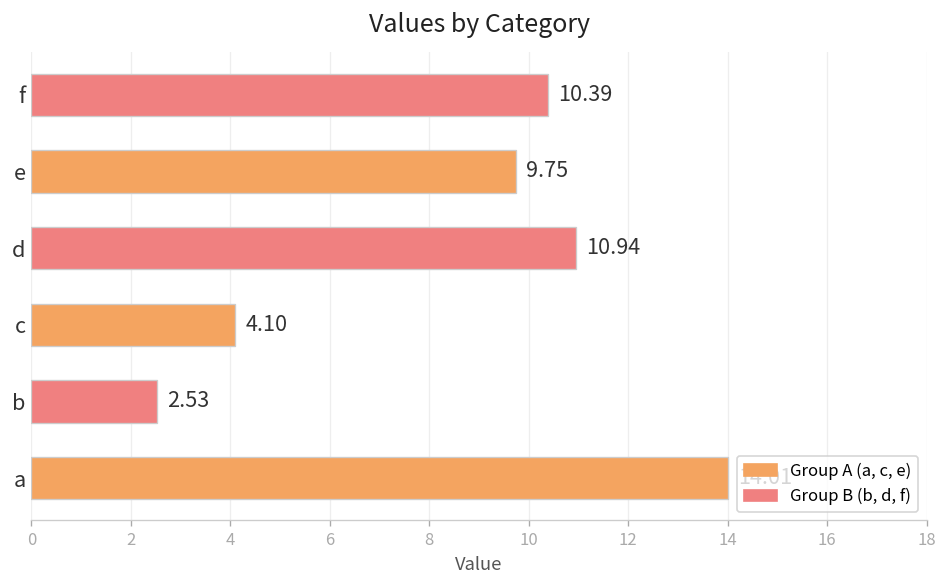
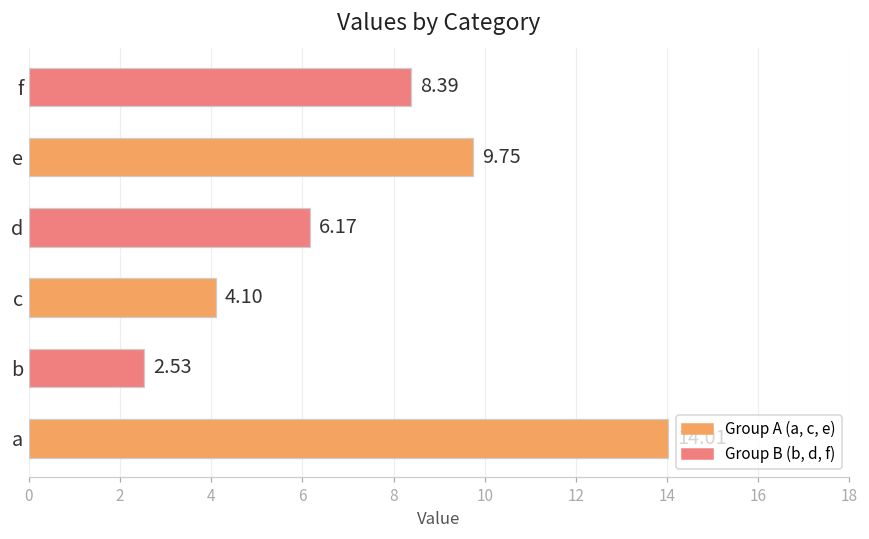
  {
-   "f": 10.39,
+   "f": 8.39,
    "e": 9.75,
-   "d": 10.94,
+   "d": 6.17,
    "c": 4.10,
    "b": 2.53
  }
